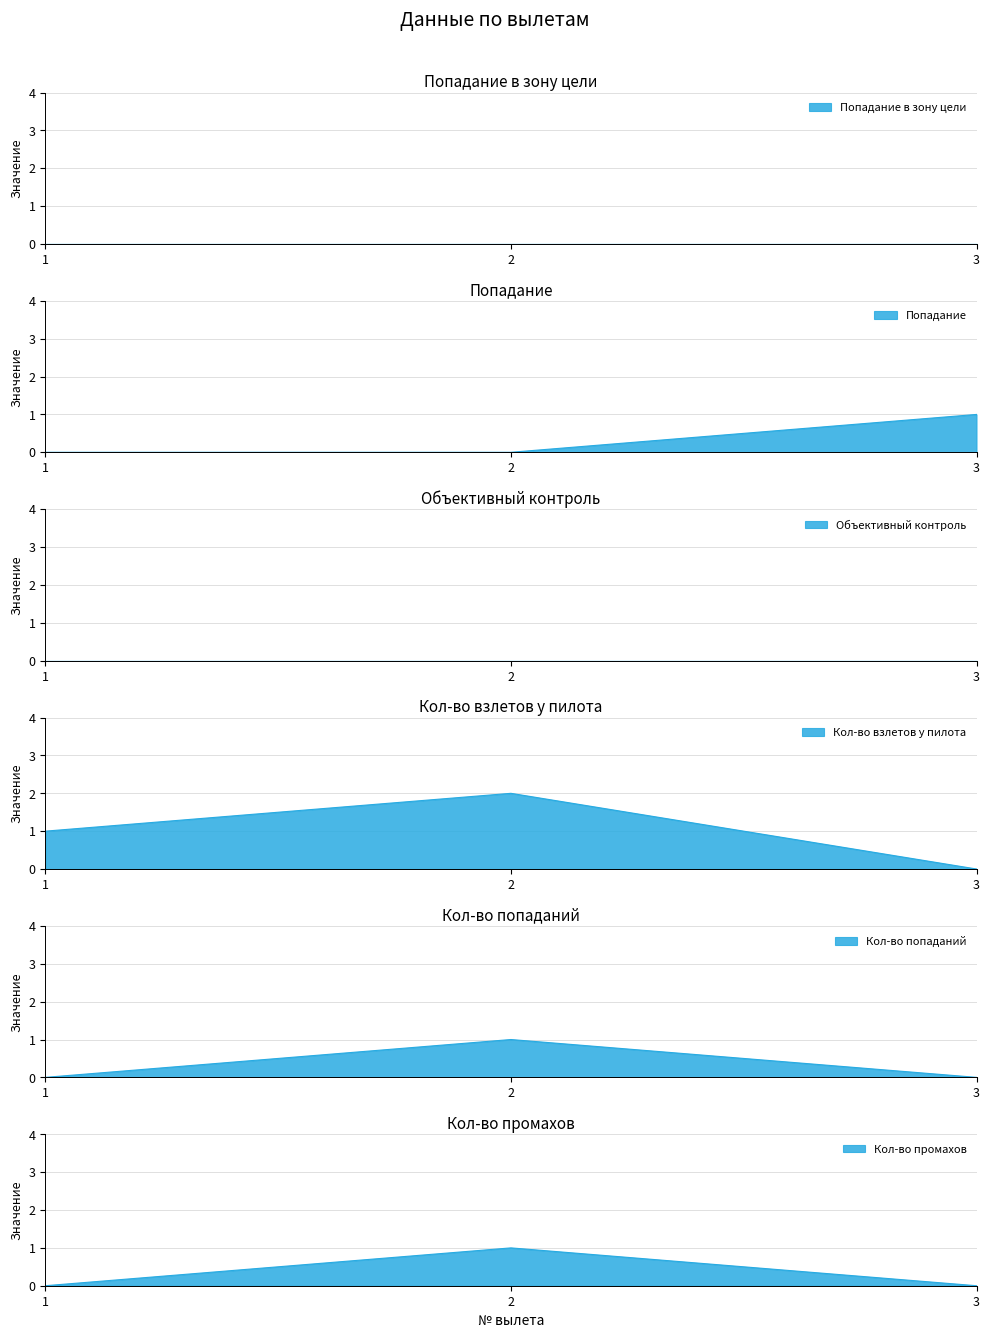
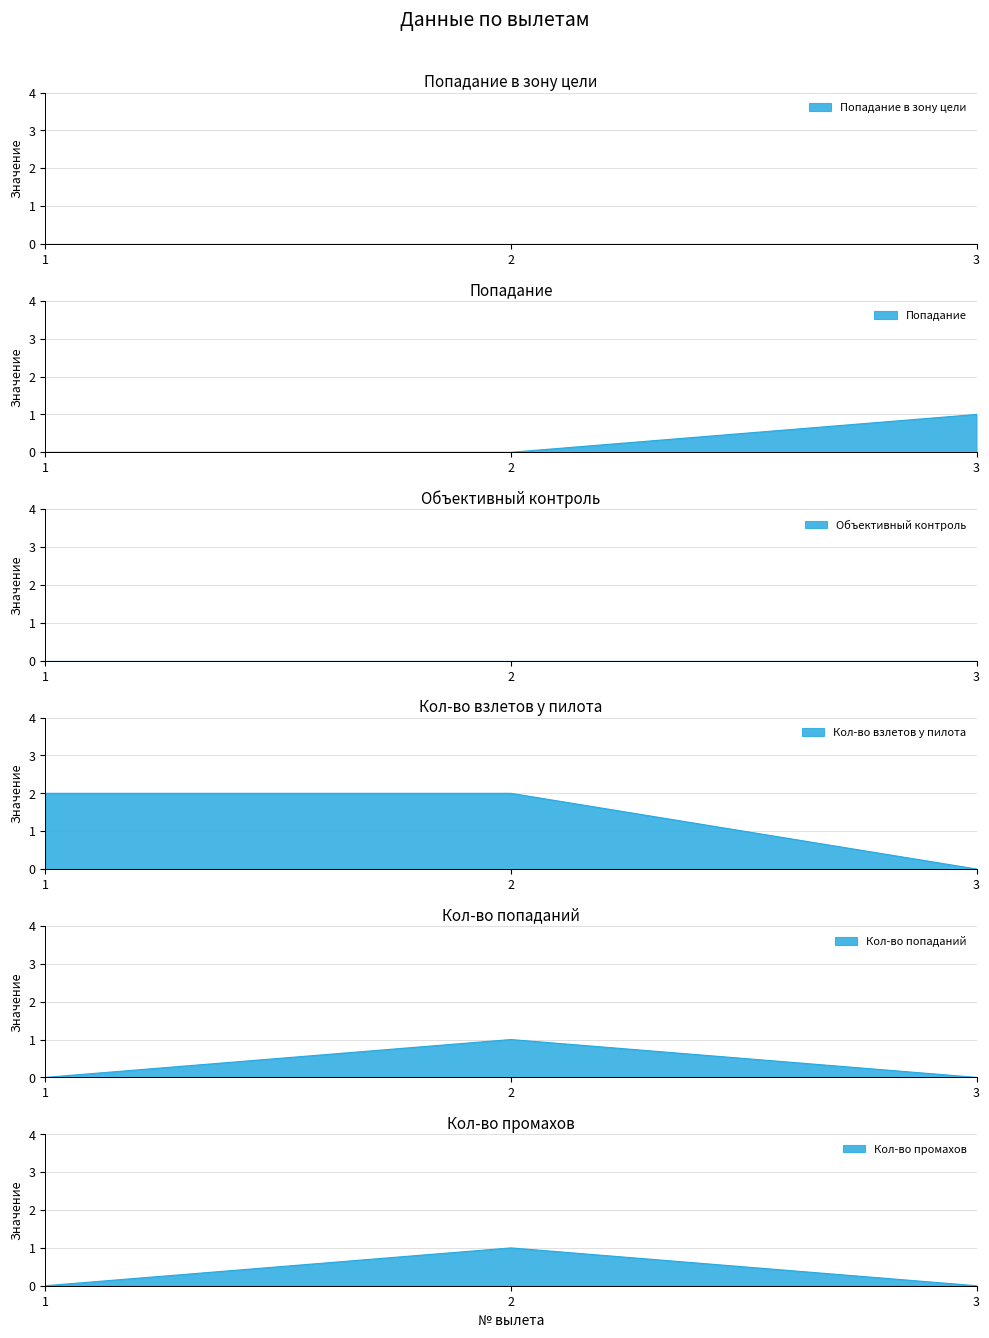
  {
    "Попадание в зону цели": {
      "1": 0.0,
      "2": 0.0,
      "3": 0.0
    },
    "Попадание": {
      "1": 0.0,
      "2": 0.0,
      "3": 1.0
    },
    "Объективный контроль": {
      "1": 0.0,
      "2": 0.0,
      "3": 0.0
    },
    "Кол-во взлетов у пилота": {
-     "1": 1,
+     "1": 2,
      "2": 2,
      "3": 0
    },
    "Кол-во попаданий": {
      "1": 0.0,
      "2": 1.0,
      "3": 0.0
    },
    "Кол-во промахов": {
      "1": 0.0,
      "2": 1.0,
      "3": 0.0
    }
  }
